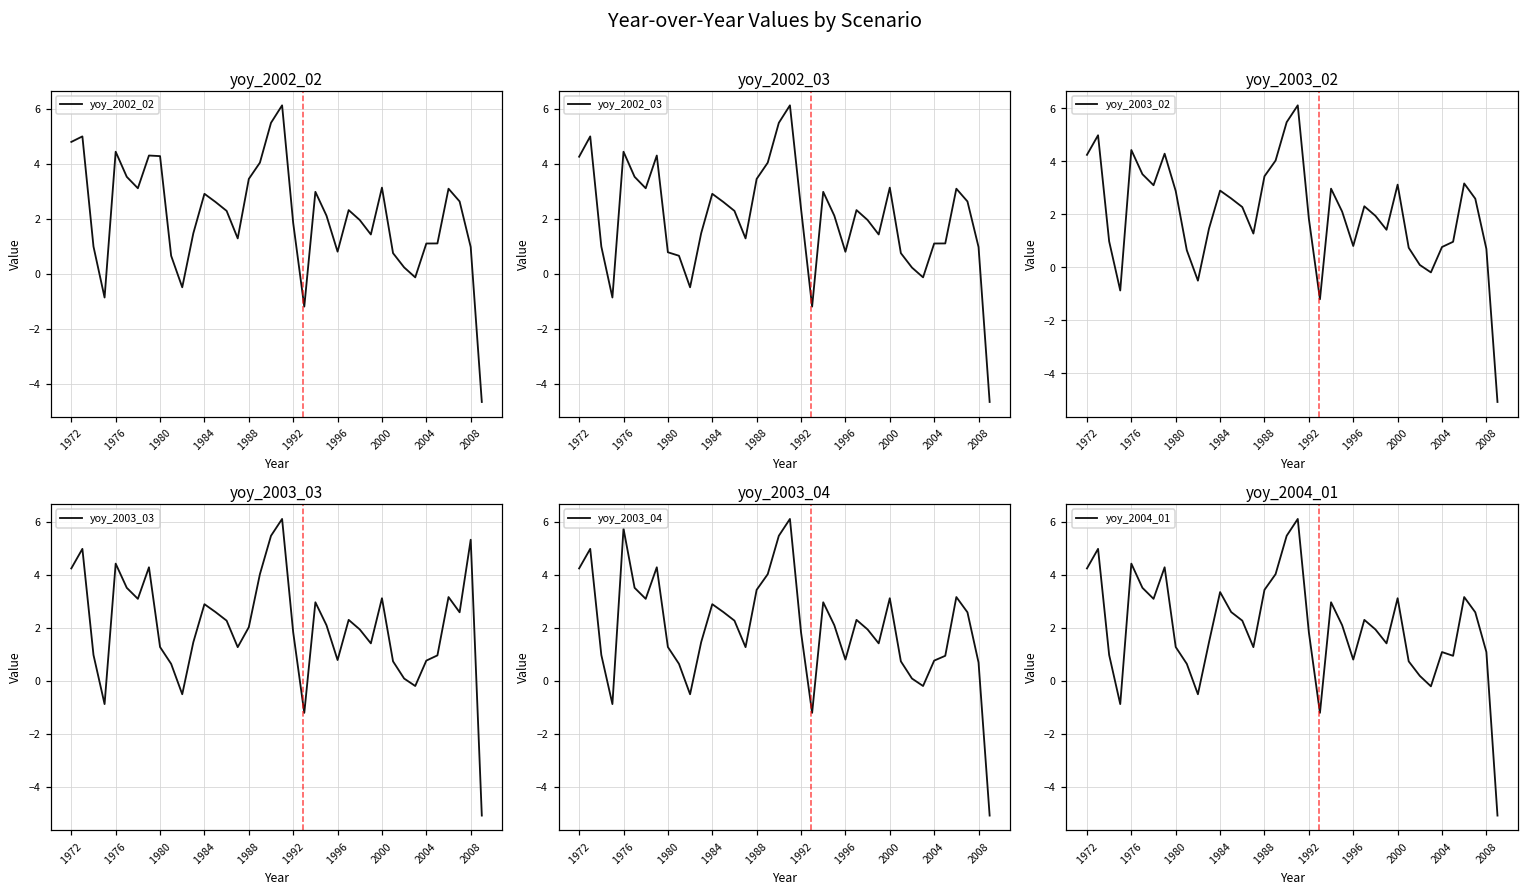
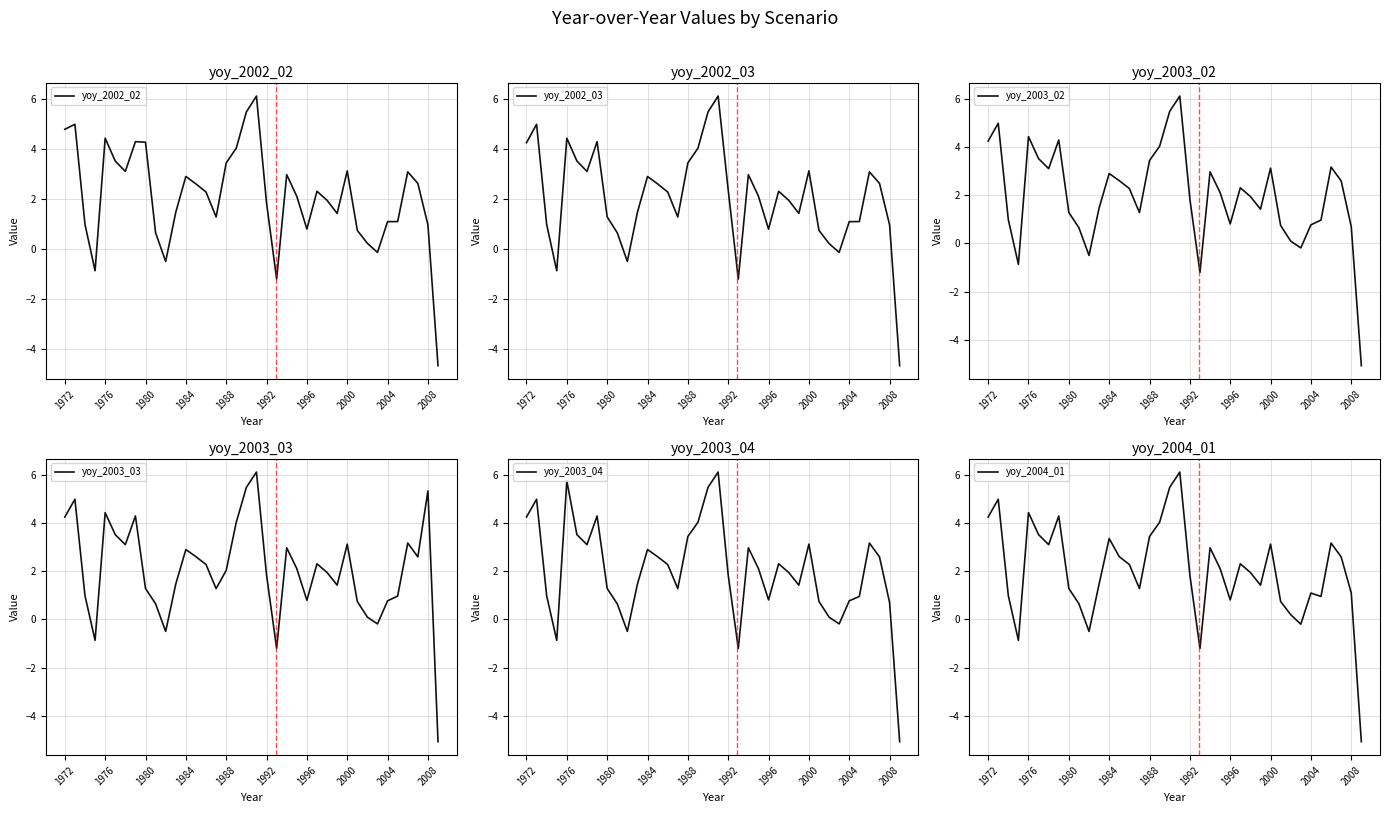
  {
    "yoy_2002_02": {
      "1972": 4.8,
      "1976": 4.4,
      "1980": 4.3,
      "1984": 2.9,
      "1988": 3.4,
      "1992": 1.8,
      "1996": 0.8,
      "2000": 3.1,
      "2004": 1.1,
      "2008": 1.0
    },
    "yoy_2002_03": {
      "1972": 4.2,
      "1976": 4.4,
-     "1980": 0.8,
+     "1980": 1.3,
      "1984": 2.9,
      "1988": 3.4,
      "1992": 2.4,
      "1996": 0.8,
      "2000": 3.1,
      "2004": 1.1,
      "2008": 1.0
    },
    "yoy_2003_02": {
      "1972": 4.2,
      "1976": 4.4,
-     "1980": 2.9,
+     "1980": 1.3,
      "1984": 2.9,
      "1988": 3.4,
      "1992": 1.8,
      "1996": 0.8,
      "2000": 3.1,
      "2004": 0.8,
      "2008": 0.7
    },
    "yoy_2003_03": {
      "1972": 4.2,
      "1976": 4.4,
      "1980": 1.3,
      "1984": 2.9,
      "1988": 2.0,
      "1992": 1.8,
      "1996": 0.8,
      "2000": 3.1,
      "2004": 0.8,
      "2008": 5.3
    },
    "yoy_2003_04": {
      "1972": 4.2,
      "1980": 1.3,
      "1984": 2.9,
      "1988": 3.4,
      "1992": 1.8,
      "1996": 0.8,
      "2000": 3.1,
      "2004": 0.8,
      "2008": 0.7
    },
    "yoy_2004_01": {
      "1972": 4.2,
      "1976": 4.4,
      "1980": 1.3,
      "1984": 3.4,
      "1988": 3.4,
      "1992": 1.8,
      "1996": 0.8,
      "2000": 3.1,
      "2004": 1.1,
      "2008": 1.1
    }
  }
